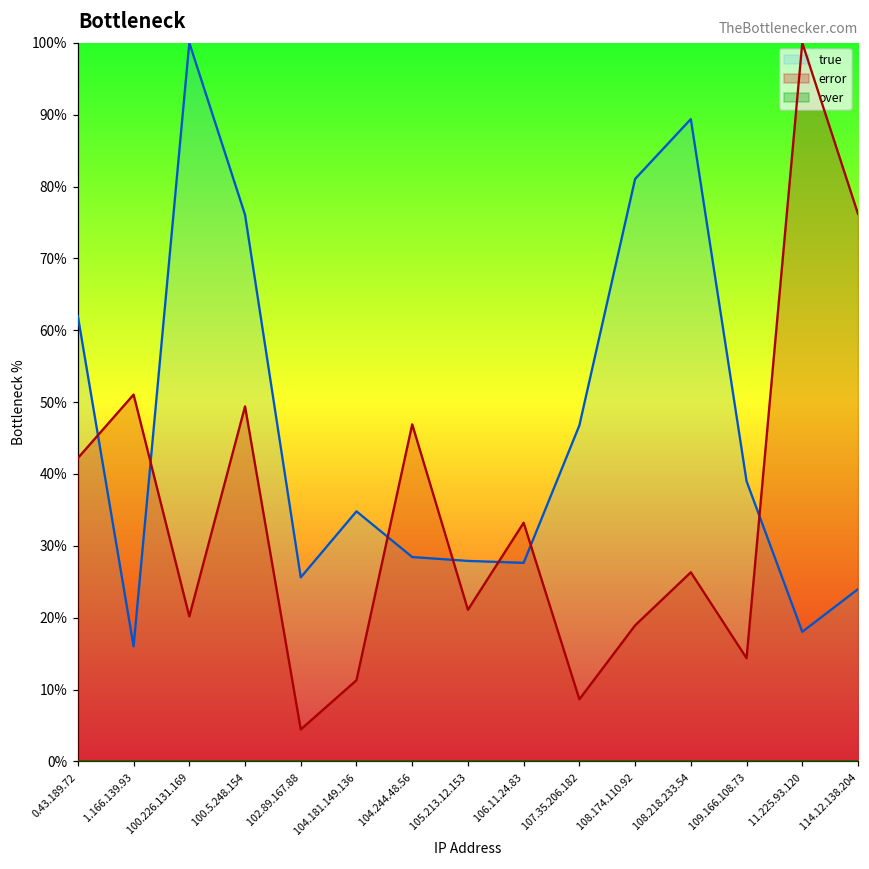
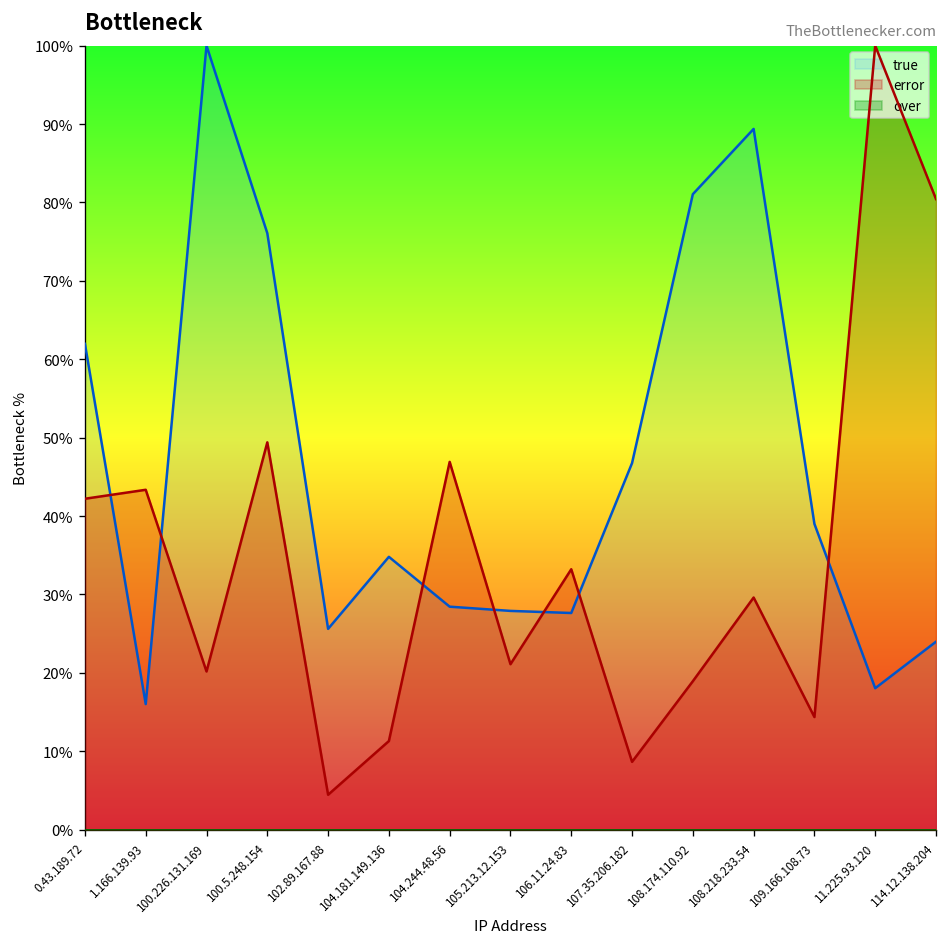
  {
    "true": {
      "0.43.189.72": "62%",
      "1.166.139.93": "16%",
      "100.226.131.169": "100%",
      "100.5.248.154": "76%",
      "102.89.167.88": "26%",
      "104.181.149.136": "35%",
      "104.244.48.56": "28%",
      "105.213.12.153": "28%",
      "106.11.24.83": "28%",
      "107.35.206.182": "47%",
      "108.174.110.92": "81%",
      "108.218.233.54": "89%",
      "109.166.108.73": "39%",
      "11.225.93.120": "18%",
      "114.12.138.204": "24%"
    },
    "error": {
      "0.43.189.72": "42%",
-     "1.166.139.93": "51%",
+     "1.166.139.93": "43%",
      "100.226.131.169": "20%",
      "100.5.248.154": "49%",
      "102.89.167.88": "4%",
      "104.181.149.136": "11%",
      "104.244.48.56": "47%",
      "105.213.12.153": "21%",
      "106.11.24.83": "33%",
      "107.35.206.182": "9%",
      "108.174.110.92": "19%",
-     "108.218.233.54": "26%",
+     "108.218.233.54": "30%",
      "109.166.108.73": "14%",
      "11.225.93.120": "100%",
-     "114.12.138.204": "76%"
+     "114.12.138.204": "80%"
    },
    "over": {
      "0.43.189.72": "0%",
      "1.166.139.93": "0%",
      "100.226.131.169": "0%",
      "100.5.248.154": "0%",
      "102.89.167.88": "0%",
      "104.181.149.136": "0%",
      "104.244.48.56": "0%",
      "105.213.12.153": "0%",
      "106.11.24.83": "0%",
      "107.35.206.182": "0%",
      "108.174.110.92": "0%",
      "108.218.233.54": "0%",
      "109.166.108.73": "0%",
      "11.225.93.120": "0%",
      "114.12.138.204": "0%"
    }
  }
